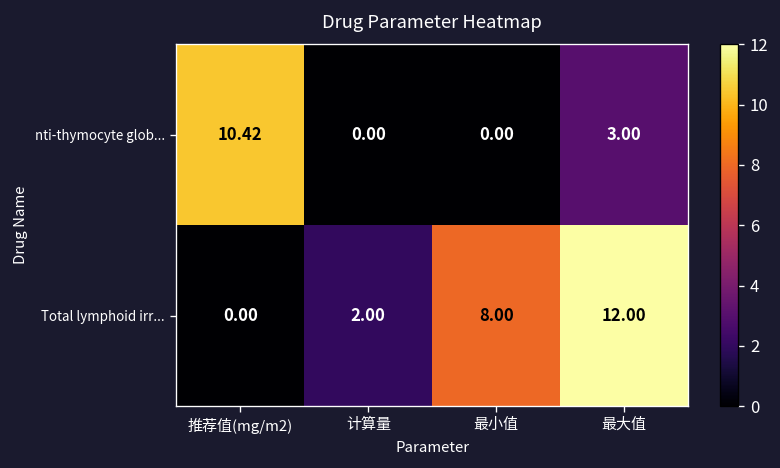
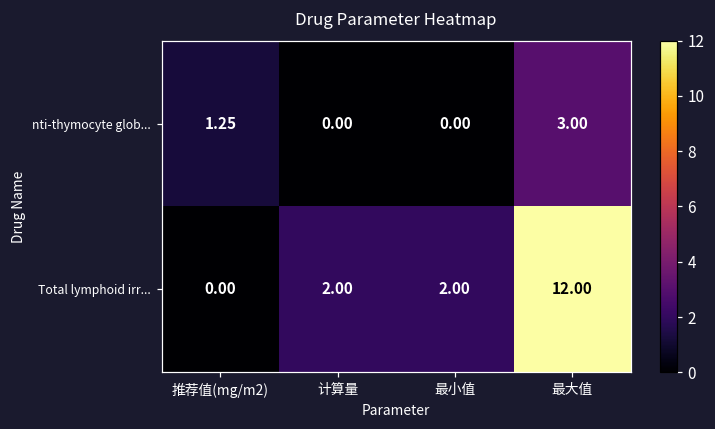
  {
    "nti-thymocyte glob...": {
-     "推荐值(mg/m2)": 10.42,
+     "推荐值(mg/m2)": 1.25,
      "计算量": 0.00,
      "最小值": 0.00,
      "最大值": 3.00
    },
    "Total lymphoid irr...": {
      "推荐值(mg/m2)": 0.00,
      "计算量": 2.00,
-     "最小值": 8.00,
+     "最小值": 2.00,
      "最大值": 12.00
    }
  }
